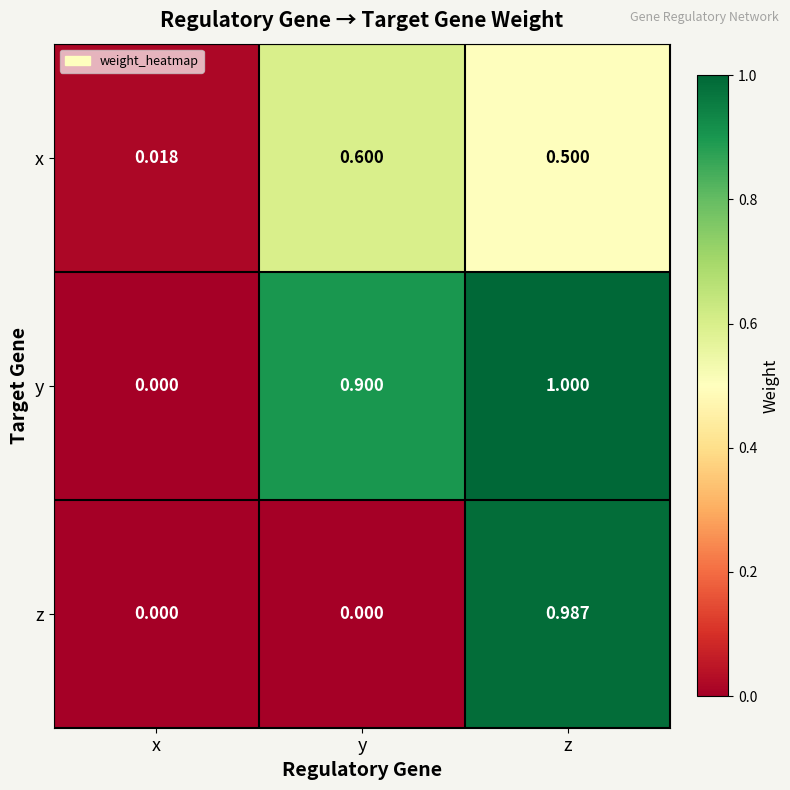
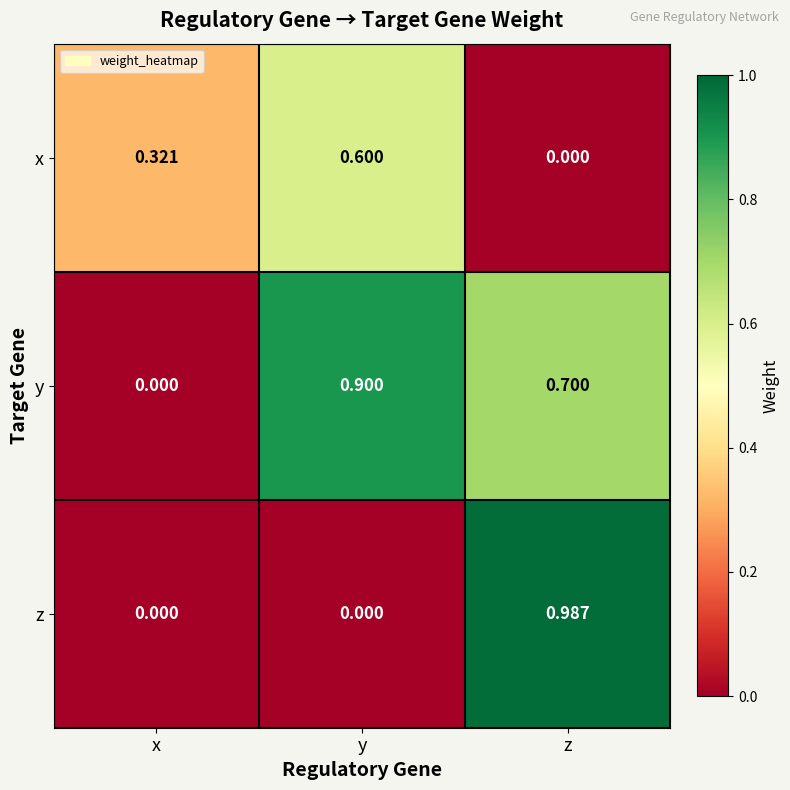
  {
    "x": {
-     "x": 0.018,
+     "x": 0.321,
      "y": 0.600,
-     "z": 0.500
+     "z": 0.000
    },
    "y": {
      "x": 0.000,
      "y": 0.900,
-     "z": 1.000
+     "z": 0.700
    },
    "z": {
      "x": 0.000,
      "y": 0.000,
      "z": 0.987
    }
  }
